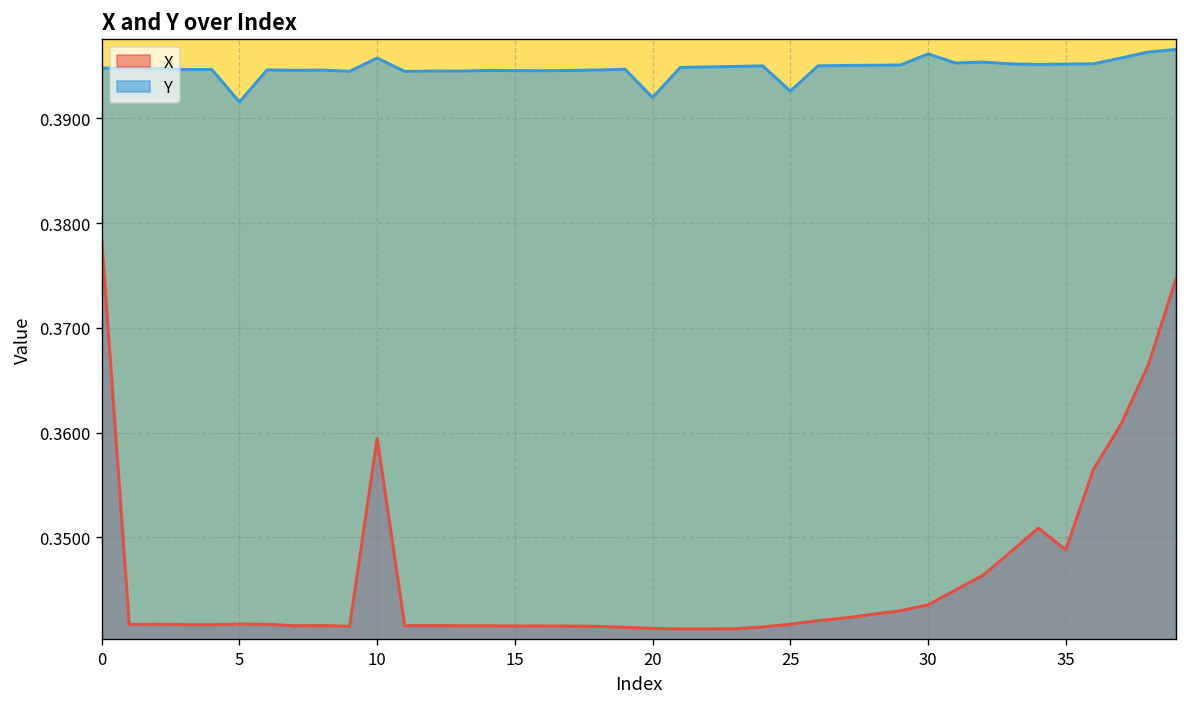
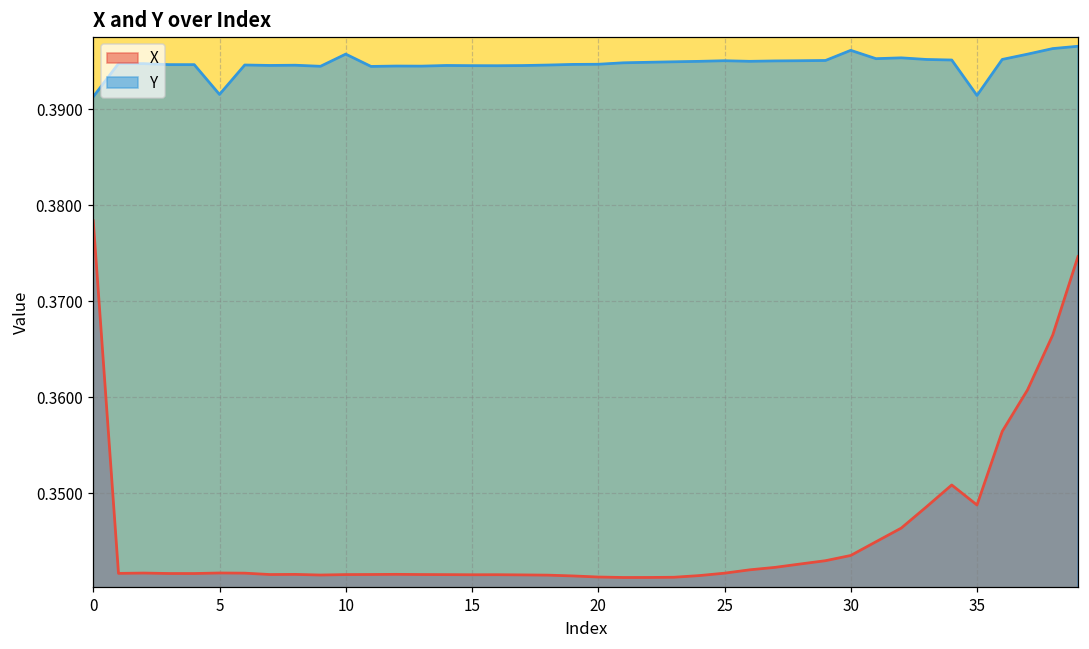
  {
    "X": {
      "0": 0.378,
      "5": 0.342,
-     "10": 0.359,
+     "10": 0.342,
      "15": 0.342,
      "20": 0.341,
      "25": 0.342,
      "30": 0.344,
      "35": 0.349
    },
    "Y": {
-     "0": 0.395,
+     "0": 0.391,
      "5": 0.392,
      "10": 0.396,
      "15": 0.395,
-     "20": 0.392,
-     "25": 0.393,
+     "20": 0.395,
+     "25": 0.395,
      "30": 0.396,
-     "35": 0.395
+     "35": 0.391
    }
  }
